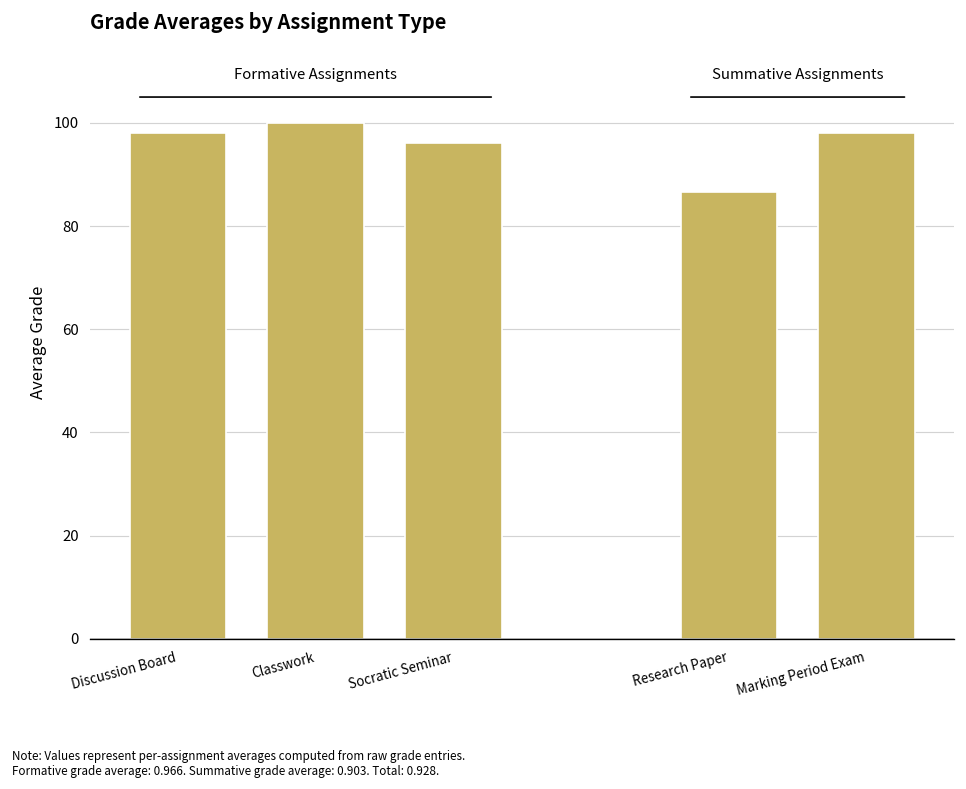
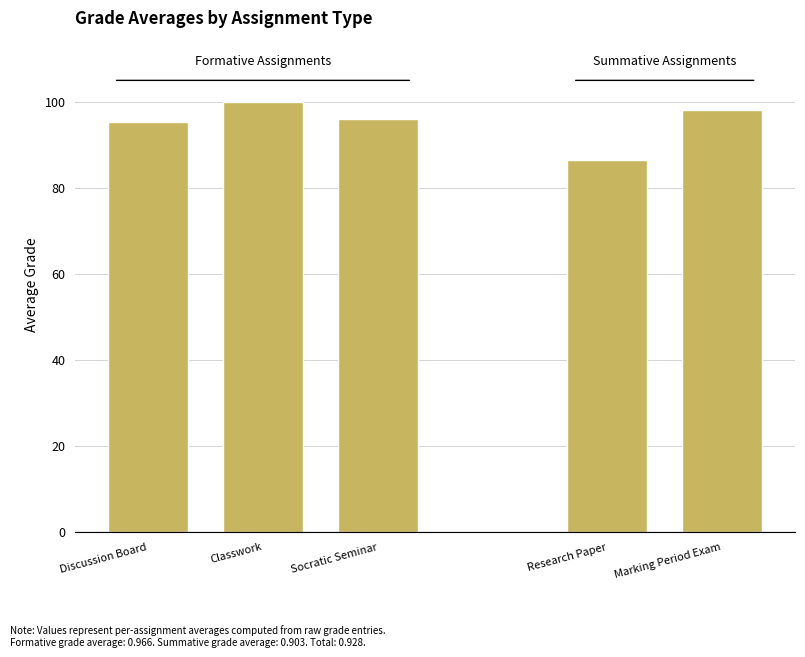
  {
-   "Discussion Board": 98,
+   "Discussion Board": 95,
    "Classwork": 100,
    "Socratic Seminar": 96,
    "Research Paper": 87,
    "Marking Period Exam": 98
  }
